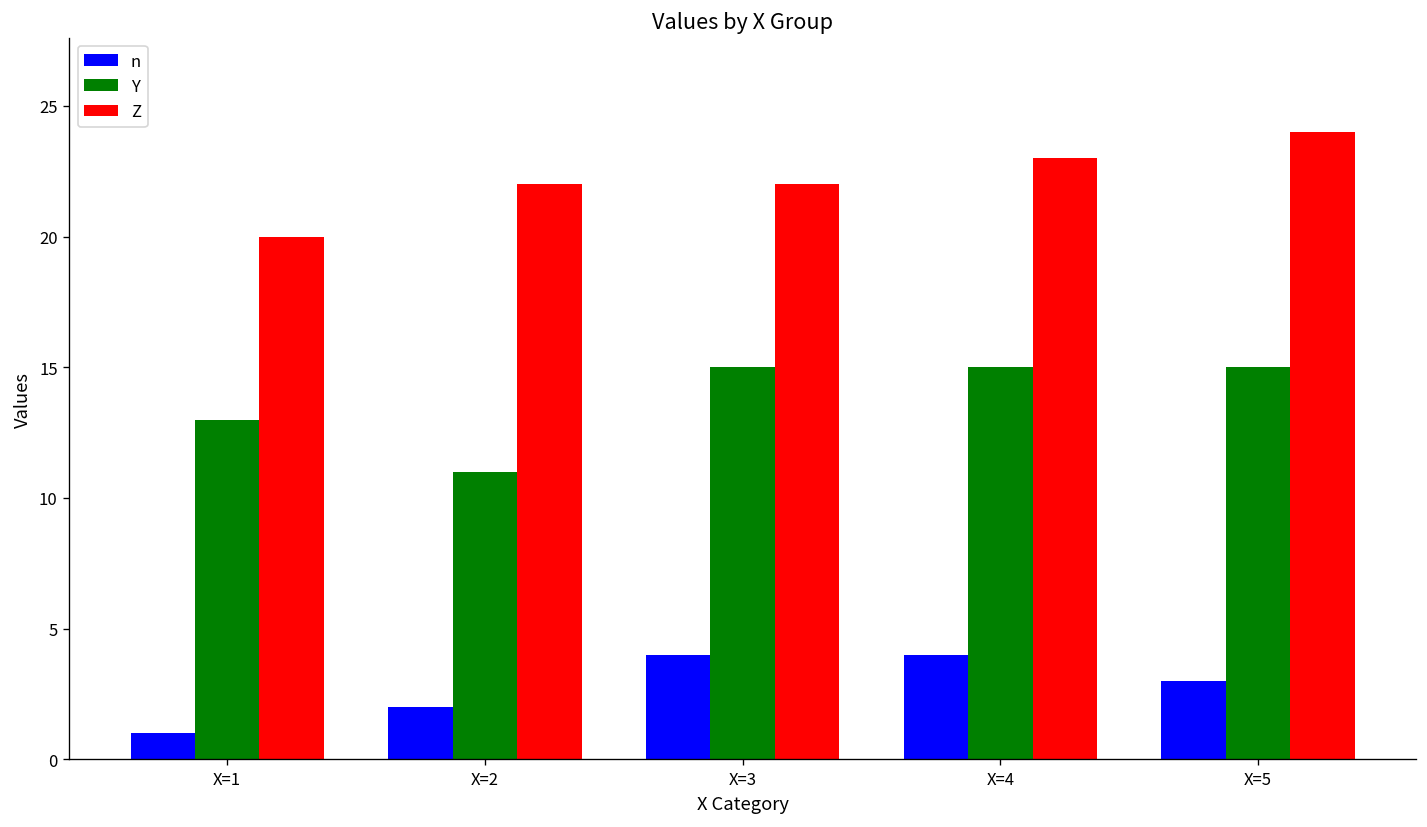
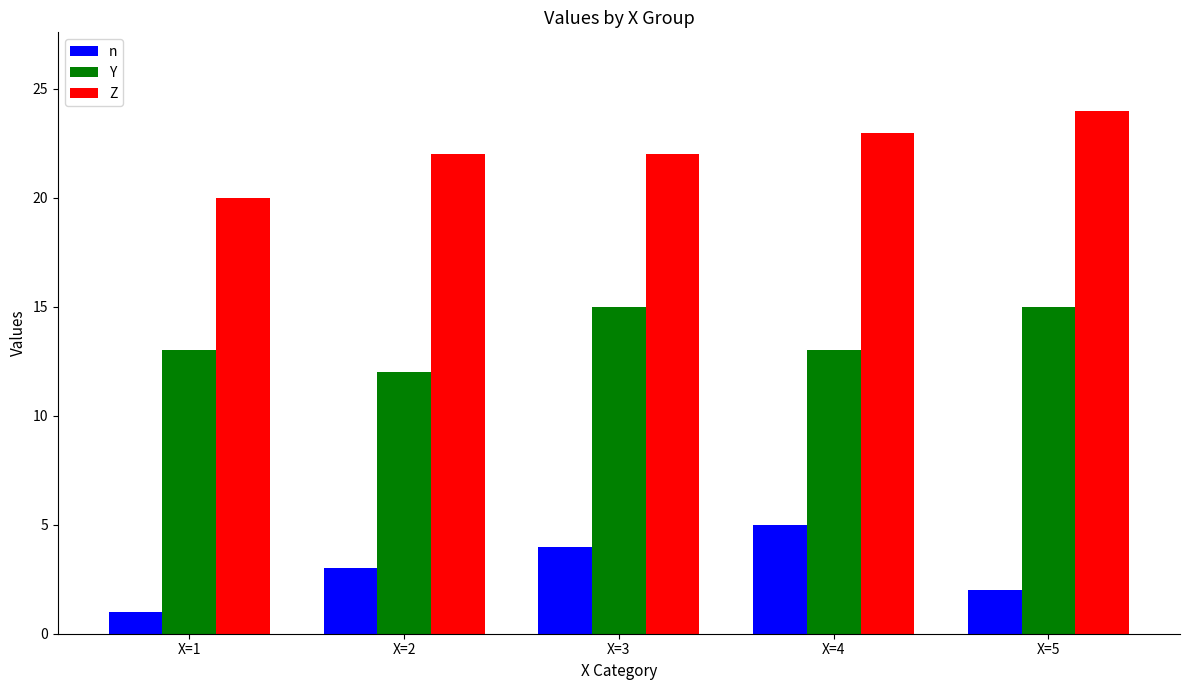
  {
    "n": {
      "X=1": 1,
-     "X=2": 2,
+     "X=2": 3,
      "X=3": 4,
-     "X=4": 4,
-     "X=5": 3
+     "X=4": 5,
+     "X=5": 2
    },
    "Y": {
      "X=1": 13,
-     "X=2": 11,
+     "X=2": 12,
      "X=3": 15,
-     "X=4": 15,
+     "X=4": 13,
      "X=5": 15
    },
    "Z": {
      "X=1": 20,
      "X=2": 22,
      "X=3": 22,
      "X=4": 23,
      "X=5": 24
    }
  }
